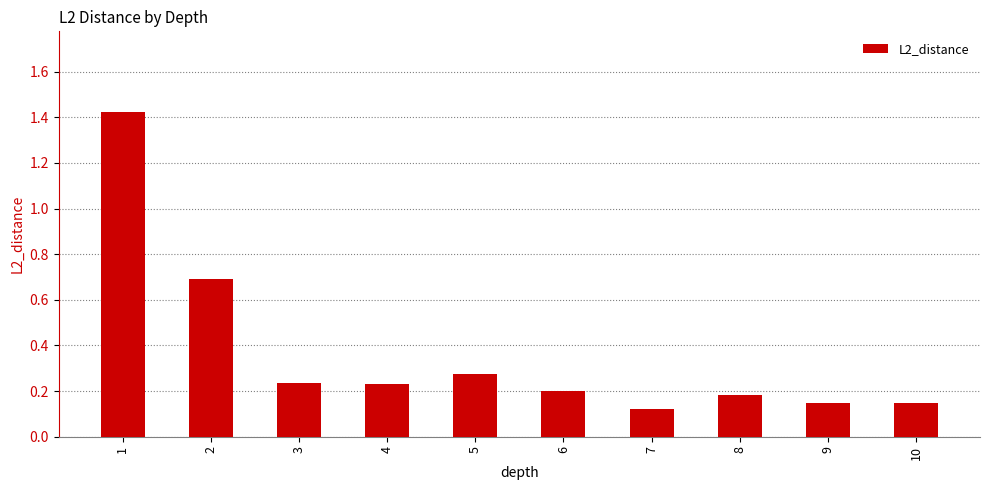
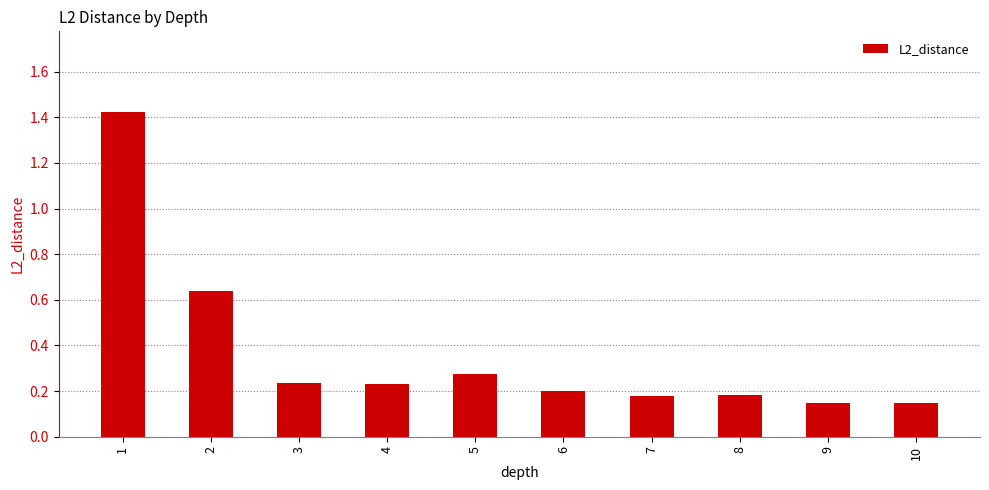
  {
    "1": 1.42,
-   "2": 0.69,
+   "2": 0.64,
    "3": 0.24,
    "4": 0.23,
    "5": 0.27,
    "6": 0.20,
-   "7": 0.12,
+   "7": 0.18,
    "8": 0.18,
    "9": 0.15,
    "10": 0.15
  }
